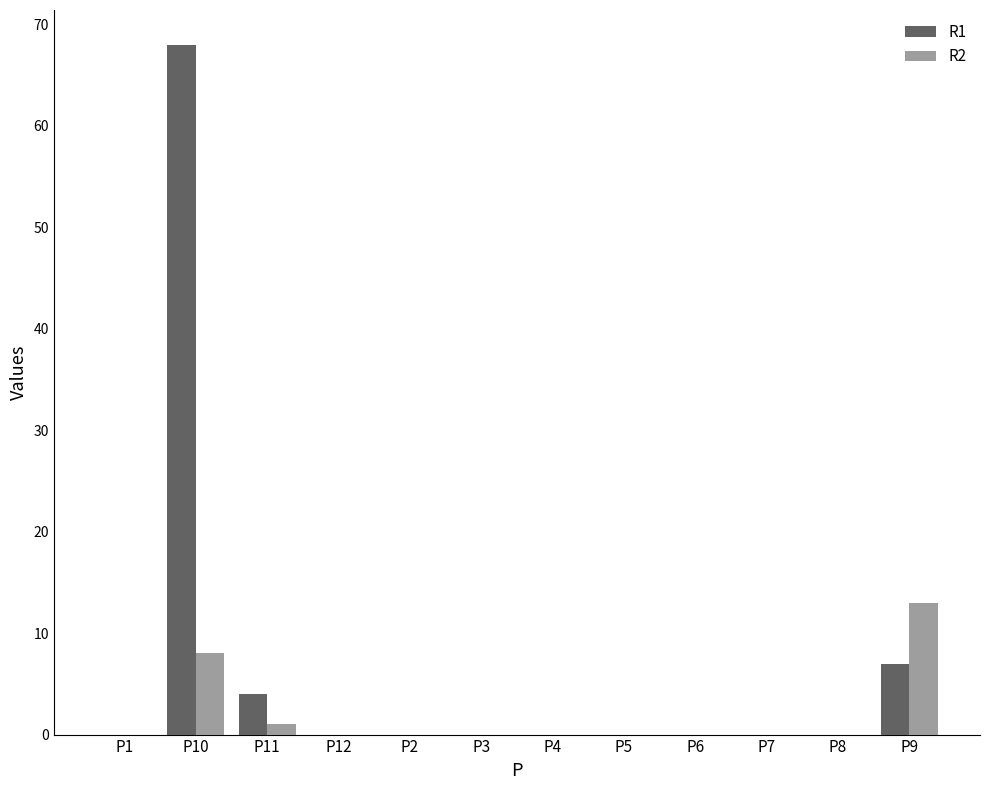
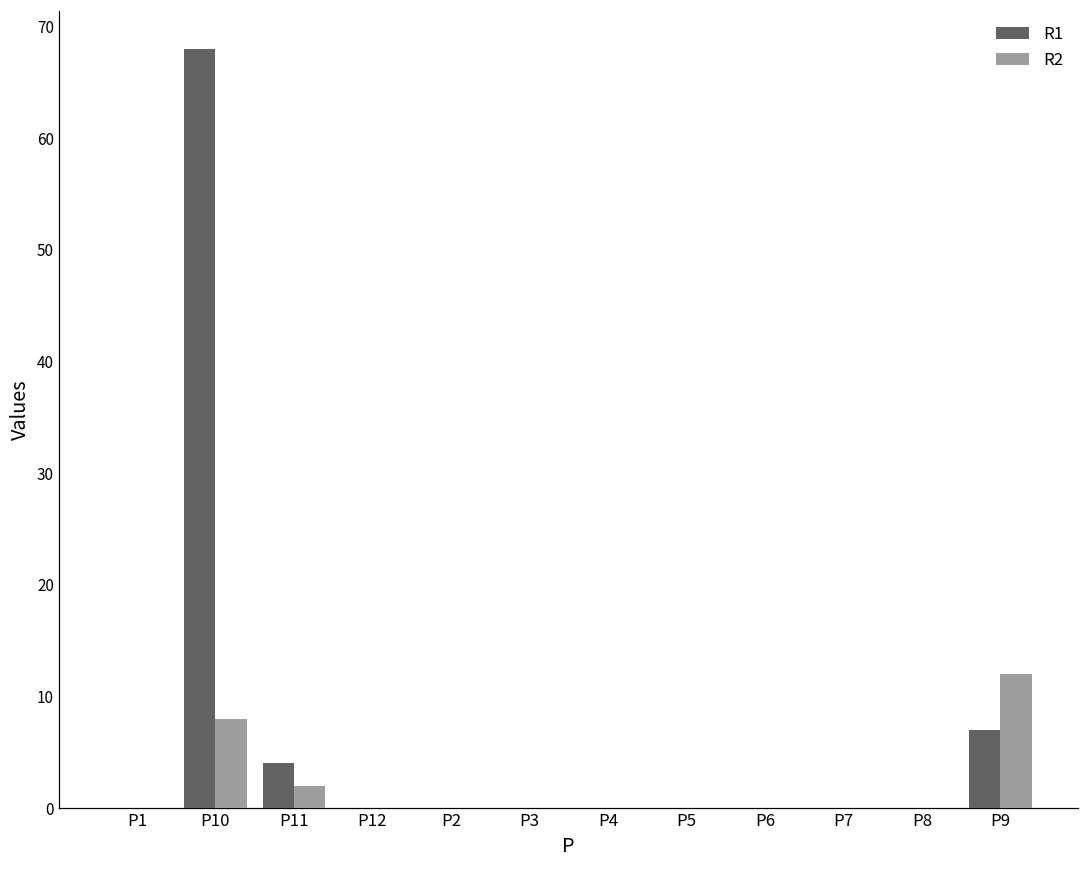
  {
    "R1": {
      "P1": 0,
      "P10": 68,
      "P11": 4,
      "P12": 0,
      "P2": 0,
      "P3": 0,
      "P4": 0,
      "P5": 0,
      "P6": 0,
      "P7": 0,
      "P8": 0,
      "P9": 7
    },
    "R2": {
      "P1": 0,
      "P10": 8,
-     "P11": 1,
+     "P11": 2,
      "P12": 0,
      "P2": 0,
      "P3": 0,
      "P4": 0,
      "P5": 0,
      "P6": 0,
      "P7": 0,
      "P8": 0,
-     "P9": 13
+     "P9": 12
    }
  }
